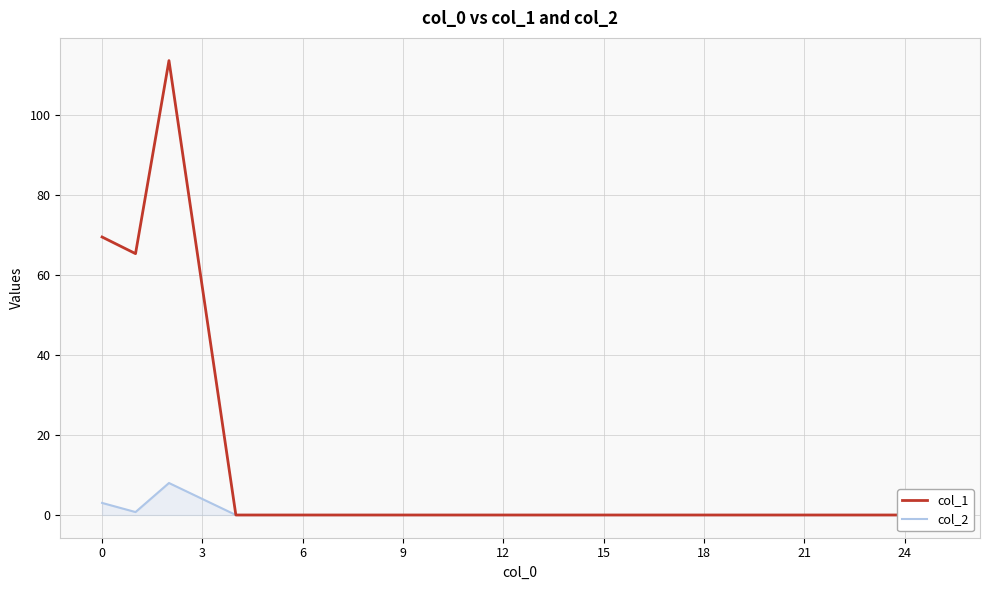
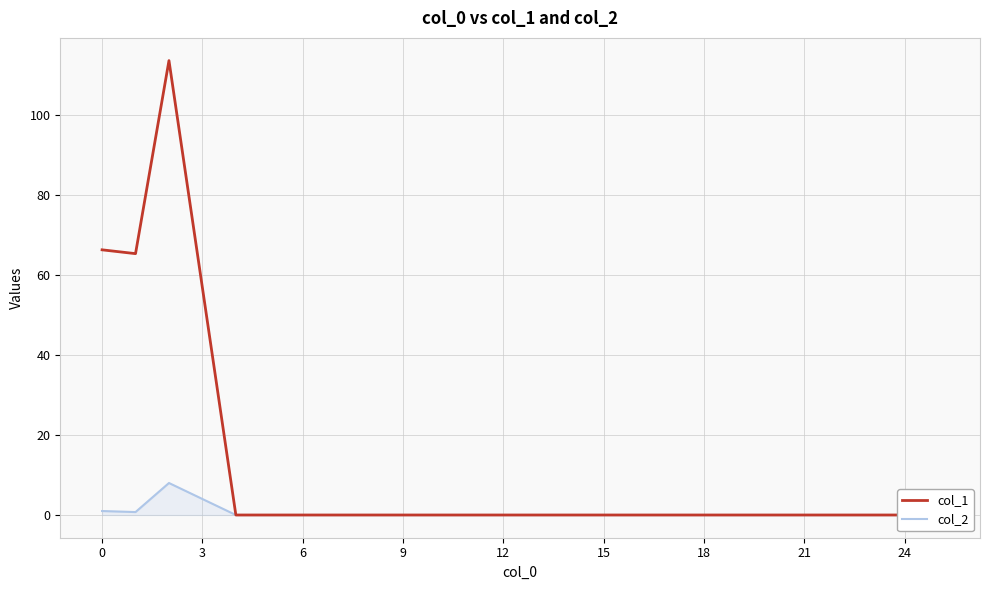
  {
    "col_1": {
-     "0": 70
+     "0": 66
    },
    "col_2": {
-     "0": 3
+     "0": 1
    }
  }
